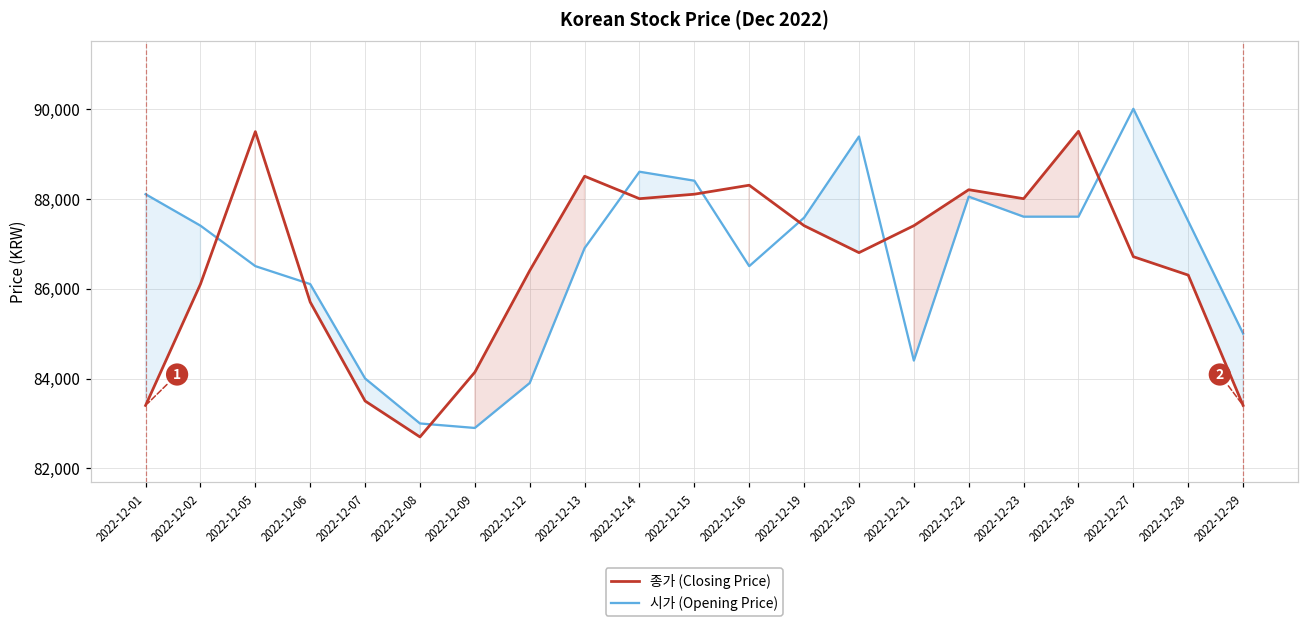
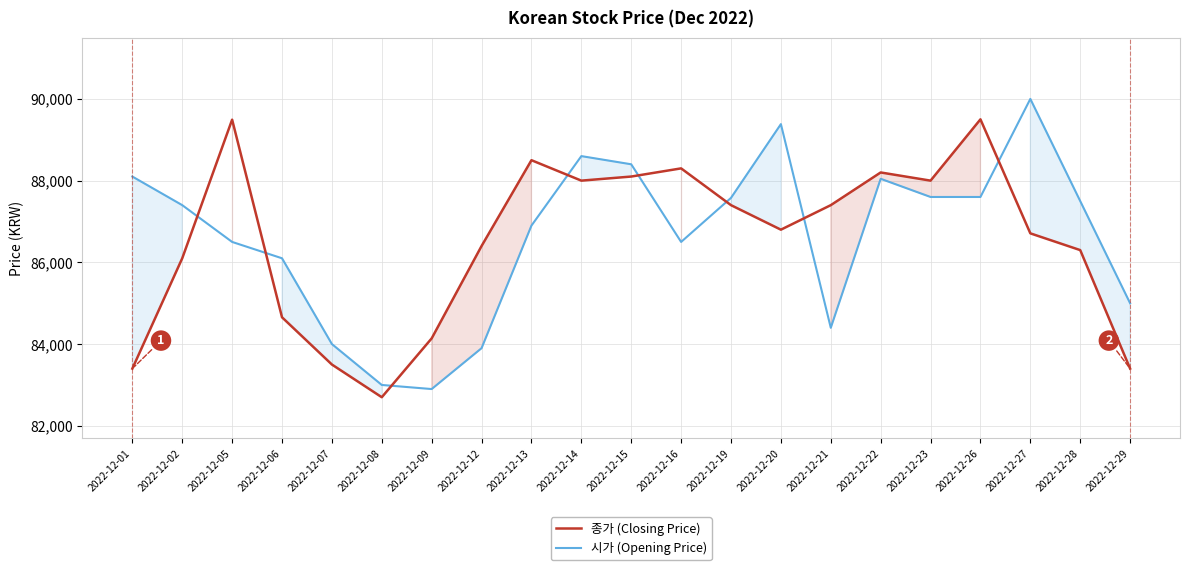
  {
    "종가 (Closing Price)": {
      "2022-12-01": "83,400",
      "2022-12-02": "86,100",
      "2022-12-05": "89,500",
-     "2022-12-06": "85,700",
+     "2022-12-06": "84,700",
      "2022-12-07": "83,500",
      "2022-12-08": "82,700",
      "2022-12-09": "84,100",
      "2022-12-12": "86,400",
      "2022-12-13": "88,500",
      "2022-12-14": "88,000",
      "2022-12-15": "88,100",
      "2022-12-16": "88,300",
      "2022-12-19": "87,400",
      "2022-12-20": "86,800",
      "2022-12-21": "87,400",
      "2022-12-22": "88,200",
      "2022-12-23": "88,000",
      "2022-12-26": "89,500",
      "2022-12-27": "86,700",
      "2022-12-28": "86,300",
      "2022-12-29": "83,400"
    },
    "시가 (Opening Price)": {
      "2022-12-01": "88,100",
      "2022-12-02": "87,400",
      "2022-12-05": "86,500",
      "2022-12-06": "86,100",
      "2022-12-07": "84,000",
      "2022-12-08": "83,000",
      "2022-12-09": "82,900",
      "2022-12-12": "83,900",
      "2022-12-13": "86,900",
      "2022-12-14": "88,600",
      "2022-12-15": "88,400",
      "2022-12-16": "86,500",
      "2022-12-19": "87,600",
      "2022-12-20": "89,400",
      "2022-12-21": "84,400",
      "2022-12-22": "88,000",
      "2022-12-23": "87,600",
      "2022-12-26": "87,600",
      "2022-12-27": "90,000",
      "2022-12-28": "87,500",
      "2022-12-29": "85,000"
    }
  }
